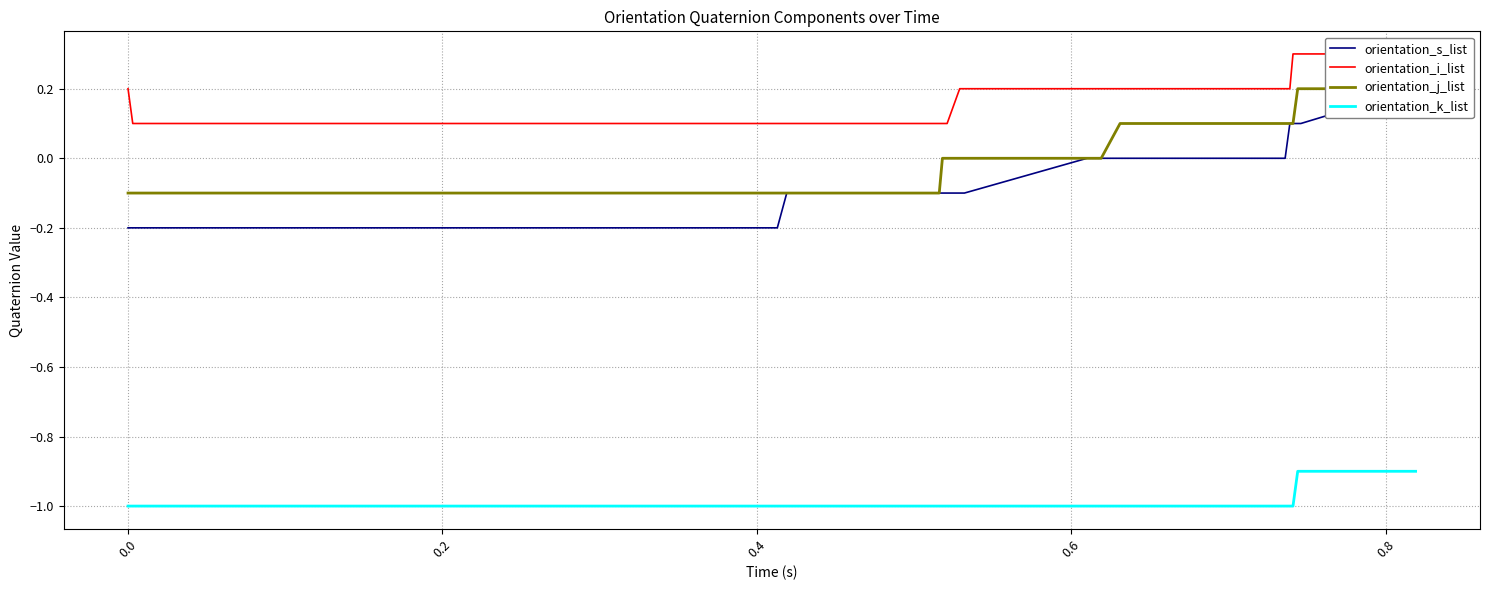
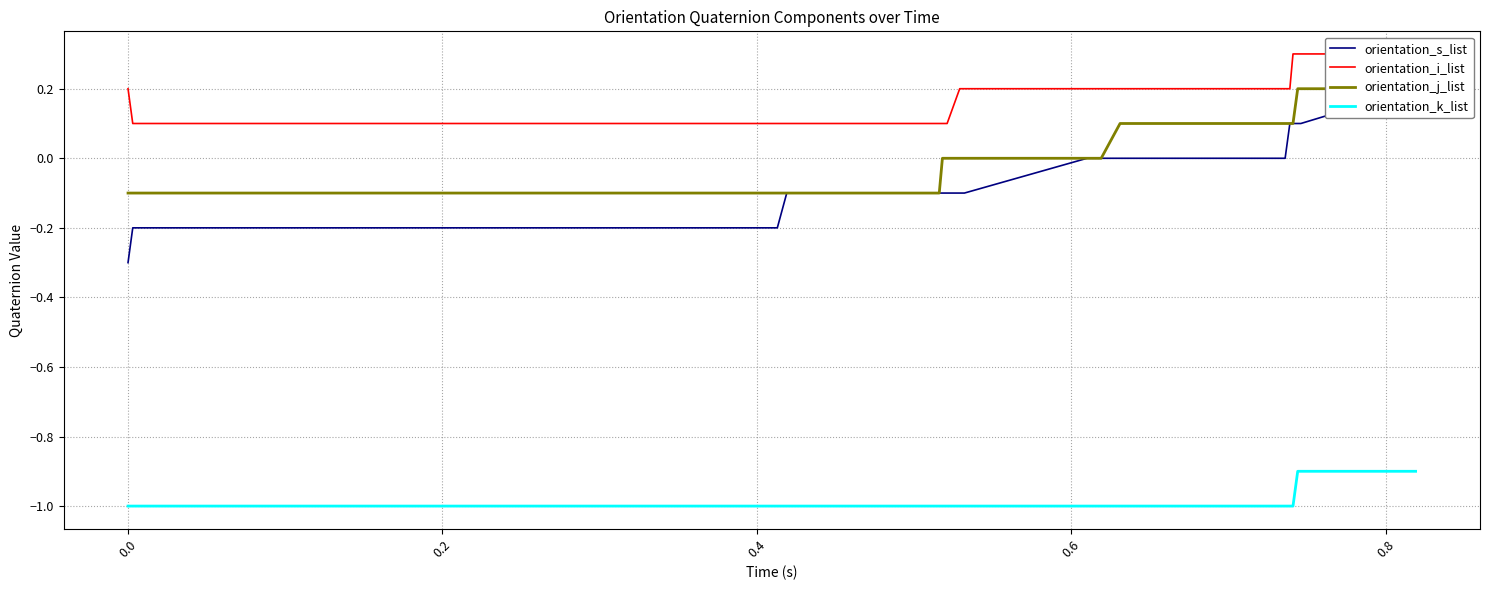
  {
    "orientation_s_list": {
-     "0.0": -0.2
+     "0.0": -0.3
    },
    "orientation_i_list": {
      "0.0": 0.2
    },
    "orientation_j_list": {
      "0.0": -0.1
    },
    "orientation_k_list": {
      "0.0": -1.0
    }
  }
